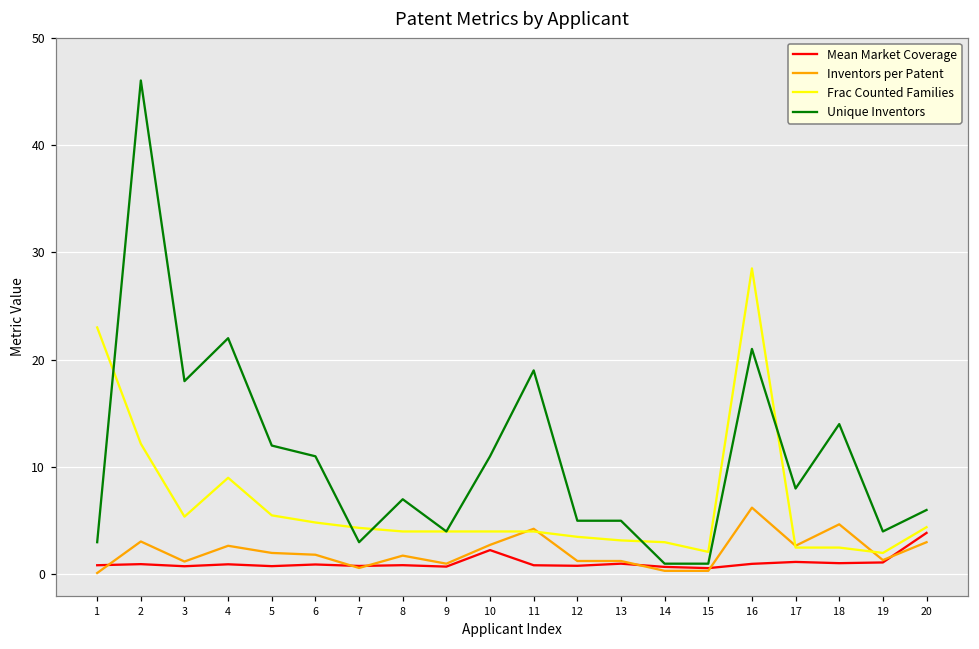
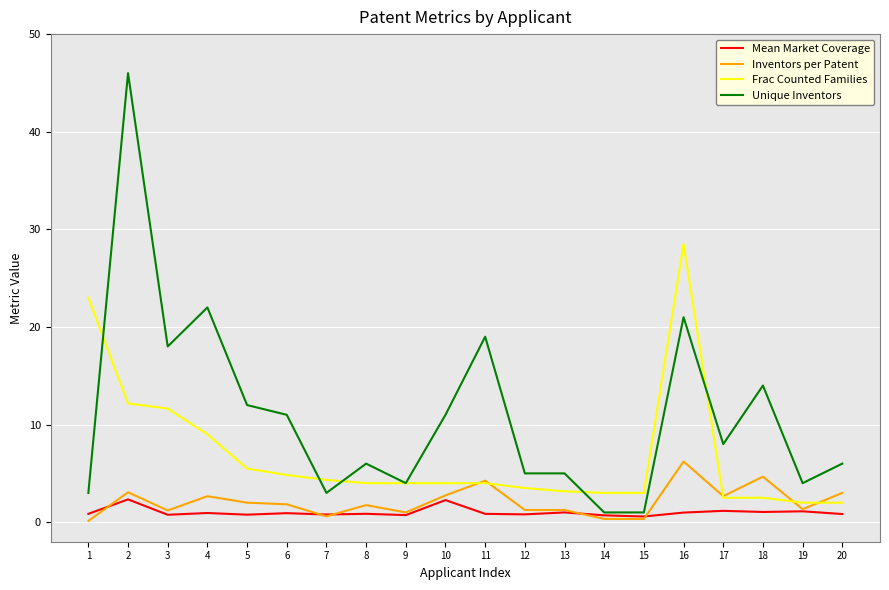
  {
    "Mean Market Coverage": {
      "1": 1,
-     "2": 1,
+     "2": 2,
      "3": 1,
      "4": 1,
      "5": 1,
      "6": 1,
      "8": 1,
      "9": 1,
      "10": 2,
      "11": 1,
      "12": 1,
      "14": 1,
      "16": 1,
      "17": 1,
      "18": 1,
-     "20": 4
+     "20": 1
    },
    "Inventors per Patent": {
      "1": 0,
      "2": 3,
      "3": 1,
      "4": 3,
      "5": 2,
      "6": 2,
      "8": 2,
      "9": 1,
      "10": 3,
      "12": 1,
      "14": 0,
      "16": 6,
      "18": 5,
      "20": 3
    },
    "Frac Counted Families": {
      "1": 23,
      "2": 12,
-     "3": 5,
+     "3": 12,
      "4": 9,
      "5": 6,
      "6": 5,
      "7": 4,
      "8": 4,
      "10": 4,
      "12": 4,
      "13": 3,
      "14": 3,
-     "15": 2,
+     "15": 3,
      "16": 29,
      "18": 3,
      "19": 2,
-     "20": 4
+     "20": 2
    },
    "Unique Inventors": {
      "1": 3,
      "2": 46,
      "3": 18,
      "4": 22,
      "5": 12,
      "6": 11,
      "7": 3,
-     "8": 7,
+     "8": 6,
      "10": 11,
      "11": 19,
      "12": 5,
      "13": 5,
      "14": 1,
      "15": 1,
      "16": 21,
      "17": 8,
      "18": 14,
      "19": 4,
      "20": 6
    }
  }
